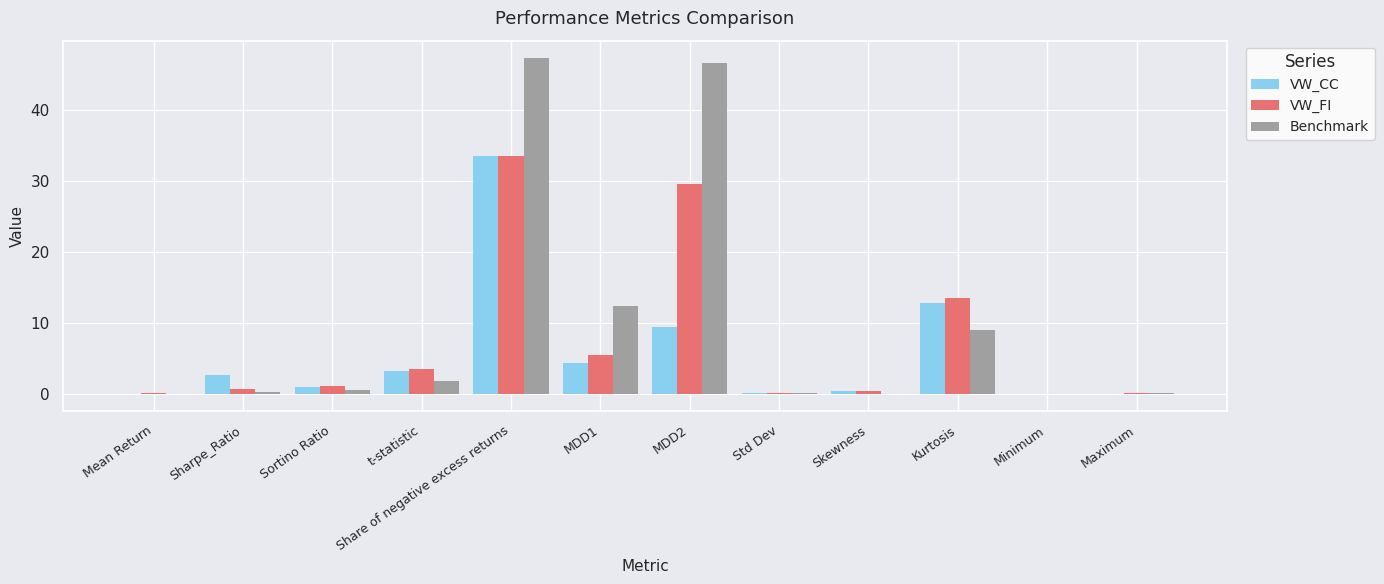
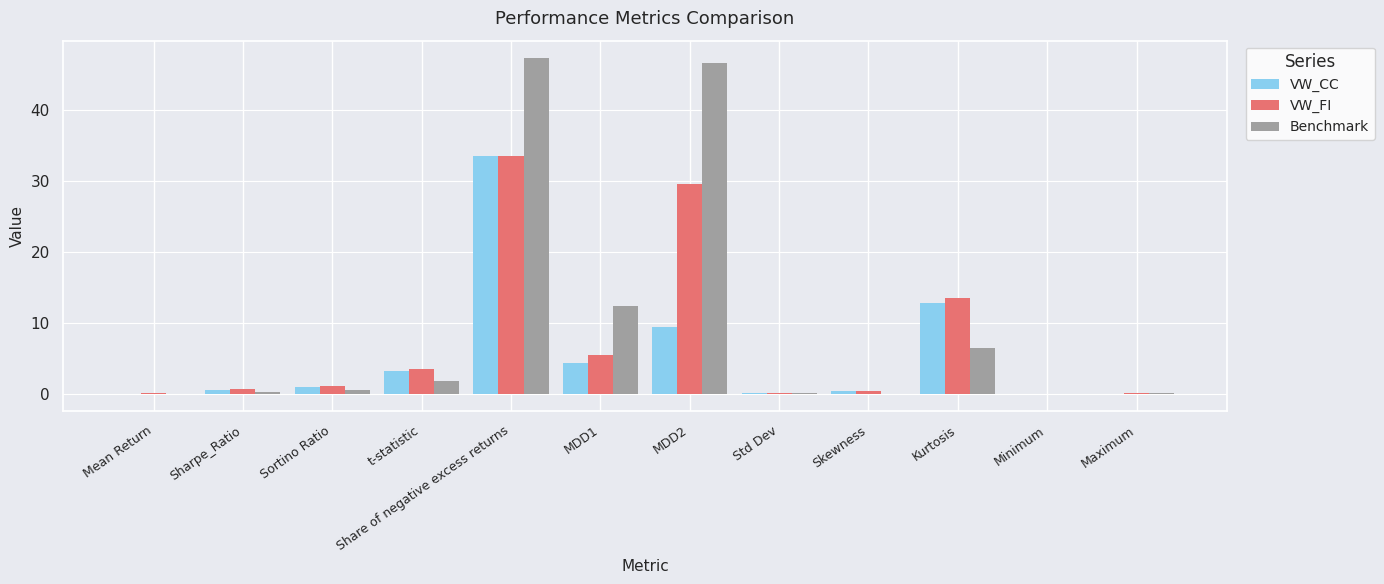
  {
    "VW_CC": {
-     "Sharpe_Ratio": 3,
+     "Sharpe_Ratio": 1,
      "Sortino Ratio": 1,
      "t-statistic": 3,
      "Share of negative excess returns": 34,
      "MDD1": 4,
      "MDD2": 9,
      "Skewness": 0,
      "Kurtosis": 13
    },
    "VW_FI": {
      "Sharpe_Ratio": 1,
      "Sortino Ratio": 1,
      "t-statistic": 4,
      "Share of negative excess returns": 34,
      "MDD1": 6,
      "MDD2": 30,
      "Skewness": 0,
      "Kurtosis": 14
    },
    "Benchmark": {
      "Sortino Ratio": 1,
      "t-statistic": 2,
      "Share of negative excess returns": 47,
      "MDD1": 12,
      "MDD2": 47,
-     "Kurtosis": 9
+     "Kurtosis": 7
    }
  }
